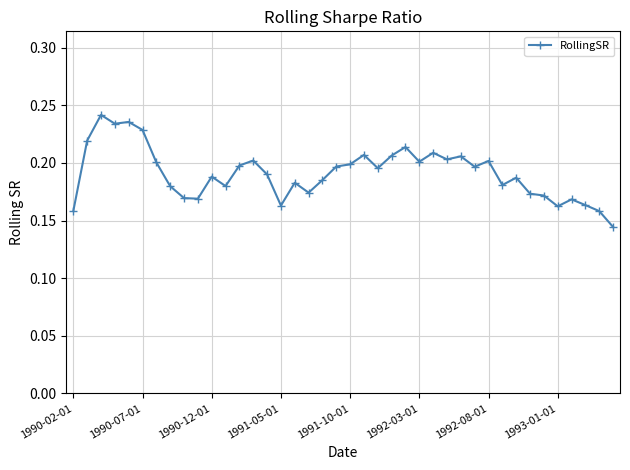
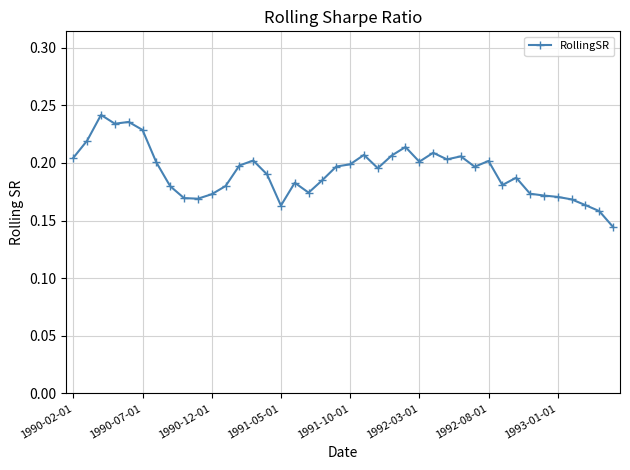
  {
-   "1990-02-01": 0.158,
+   "1990-02-01": 0.204,
    "1990-07-01": 0.229,
-   "1990-12-01": 0.188,
+   "1990-12-01": 0.173,
    "1991-05-01": 0.163,
    "1991-10-01": 0.199,
    "1992-03-01": 0.201,
    "1992-08-01": 0.202,
-   "1993-01-01": 0.162
+   "1993-01-01": 0.170
  }
